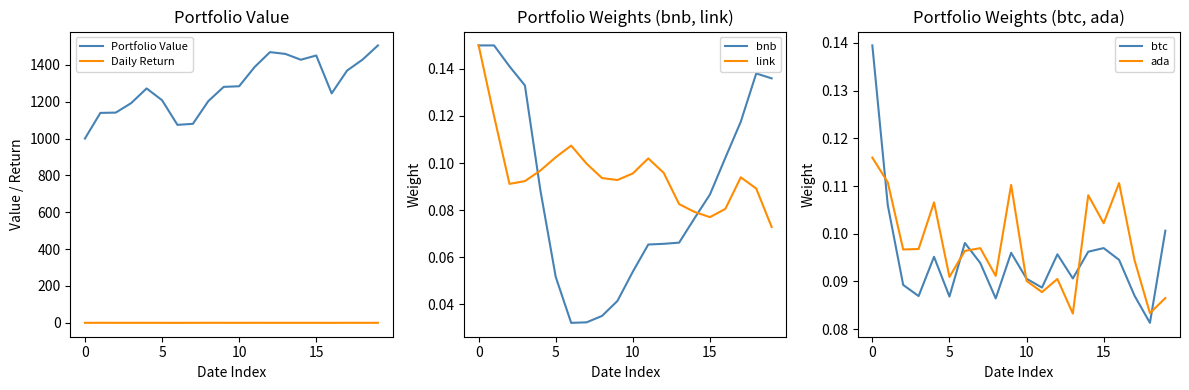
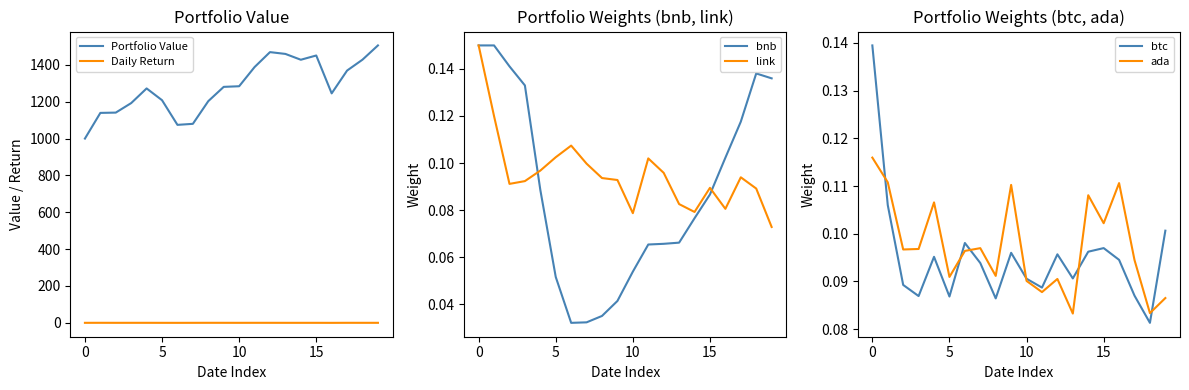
  {
    "Portfolio Value": {
      "Portfolio Value": {
        "0": 1000,
        "5": 1210,
        "10": 1280,
        "15": 1450
      },
      "Daily Return": {
        "0": 0,
        "5": 0,
        "10": 0,
        "15": 0
      }
    },
    "Portfolio Weights (bnb, link)": {
      "bnb": {
        "5": 0.052,
        "10": 0.054,
        "15": 0.087
      },
      "link": {
        "5": 0.102,
-       "10": 0.096,
-       "15": 0.077
+       "10": 0.079,
+       "15": 0.089
      }
    },
    "Portfolio Weights (btc, ada)": {
      "btc": {
        "0": 0.139,
        "5": 0.087,
        "15": 0.097
      },
      "ada": {
        "0": 0.116,
        "5": 0.091,
        "15": 0.102
      }
    }
  }
